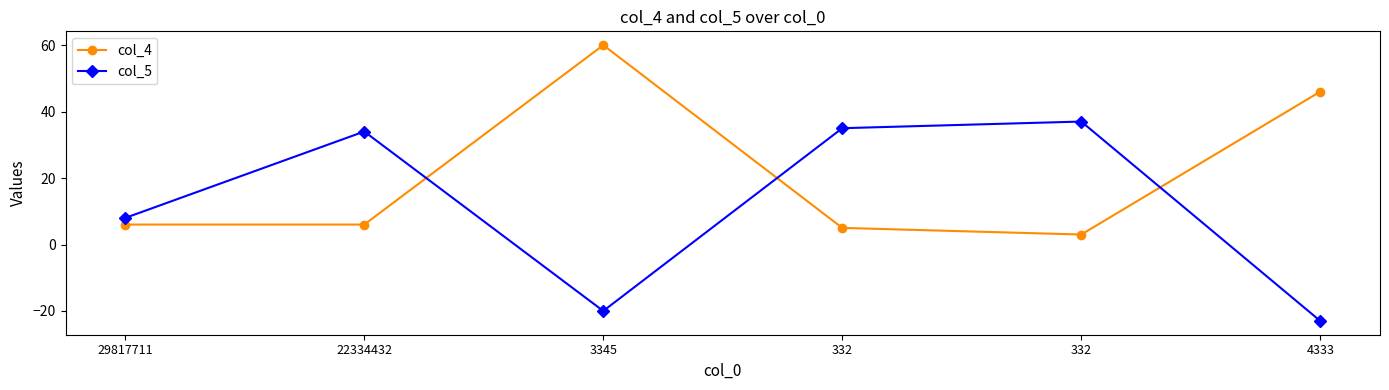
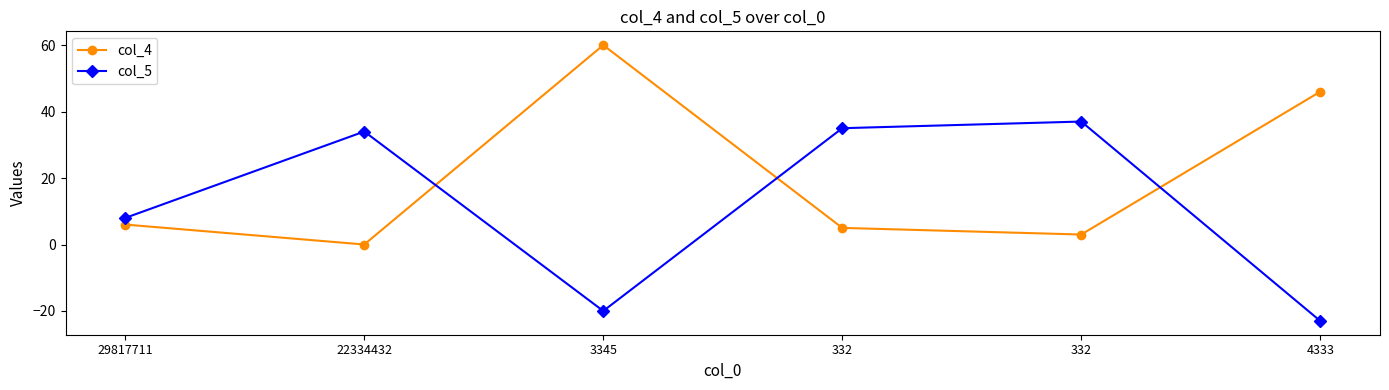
  {
    "col_4": {
      "29817711": 6,
-     "22334432": 6,
+     "22334432": 0,
      "3345": 60,
      "4333": 46
    },
    "col_5": {
      "29817711": 8,
      "22334432": 34,
      "3345": -20,
      "4333": -23
    }
  }
